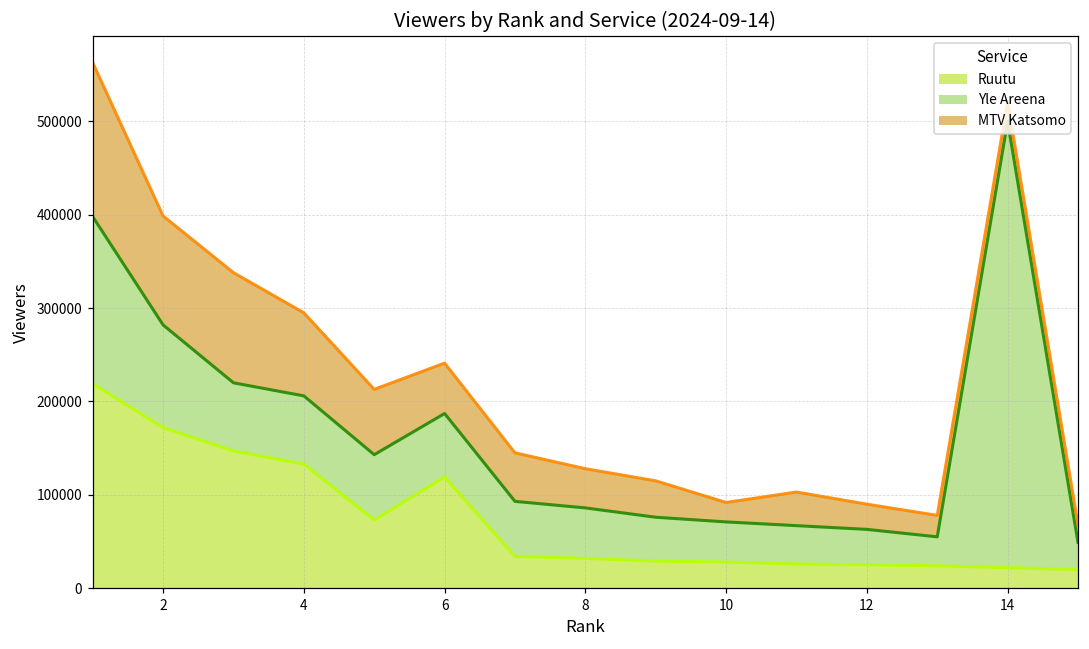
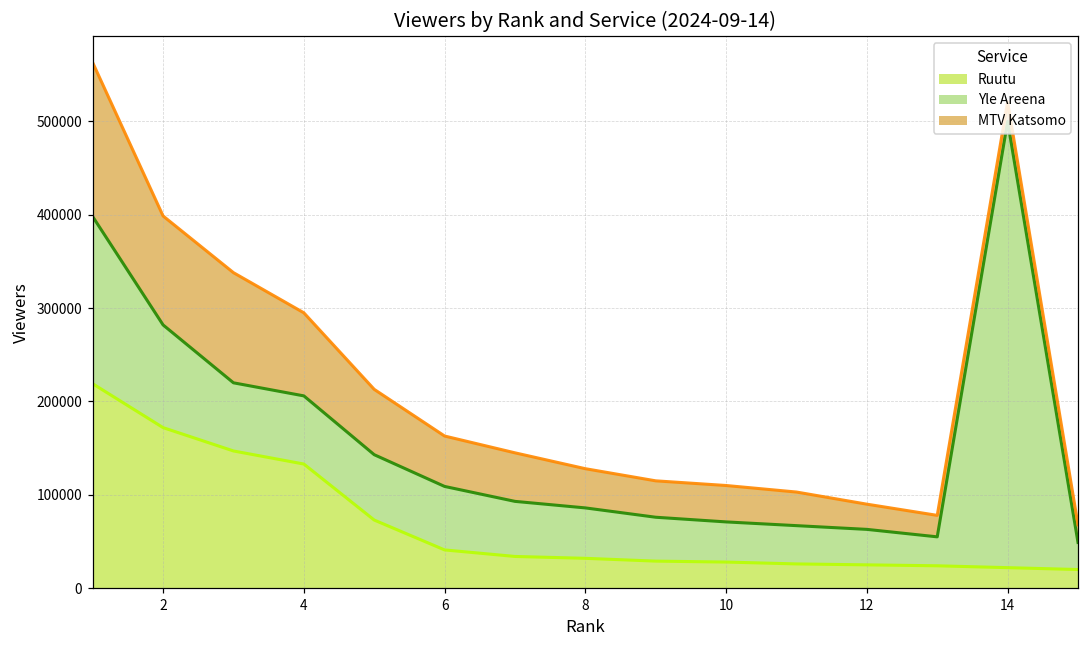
  {
    "Ruutu": {
      "2": 170000,
      "4": 130000,
-     "6": 120000,
+     "6": 40000,
      "8": 30000,
      "10": 30000,
      "12": 30000,
      "14": 20000
    },
    "Yle Areena": {
      "2": 110000,
      "4": 70000,
      "6": 70000,
      "8": 50000,
      "10": 40000,
      "12": 40000
    },
    "MTV Katsomo": {
      "2": 120000,
      "4": 90000,
      "6": 50000,
      "8": 40000,
-     "10": 20000,
+     "10": 40000,
      "12": 30000
    }
  }
